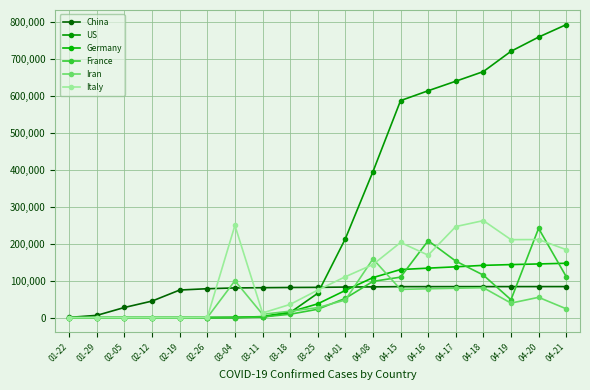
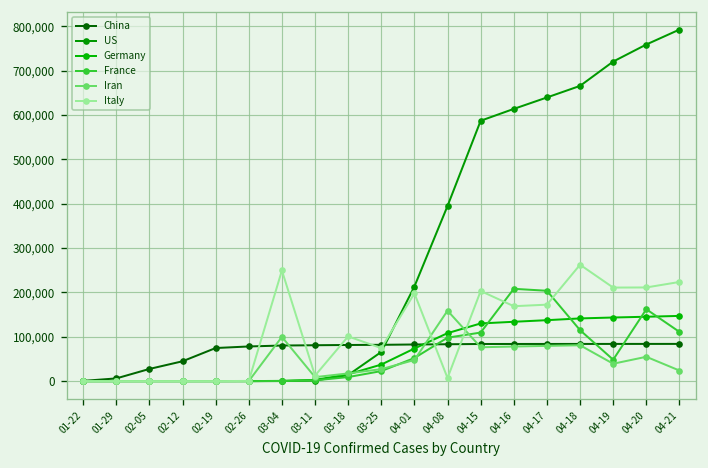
  {
    "France": {
      "04-08": "100,000",
      "04-15": "110,000",
      "04-16": "210,000",
-     "04-17": "150,000",
+     "04-17": "200,000",
      "04-18": "110,000",
      "04-19": "50,000",
-     "04-20": "240,000",
+     "04-20": "160,000",
      "04-21": "110,000"
    },
    "Iran": {
      "03-04": "100,000",
      "04-08": "160,000",
      "04-15": "80,000",
      "04-19": "40,000",
      "04-20": "50,000",
      "04-21": "20,000"
    },
    "Italy": {
      "03-04": "250,000",
-     "03-18": "40,000",
+     "03-18": "100,000",
      "03-25": "70,000",
-     "04-01": "110,000",
-     "04-08": "140,000",
+     "04-01": "200,000",
+     "04-08": "10,000",
      "04-15": "200,000",
      "04-16": "170,000",
-     "04-17": "250,000",
+     "04-17": "170,000",
      "04-18": "260,000",
      "04-19": "210,000",
      "04-20": "210,000",
-     "04-21": "180,000"
+     "04-21": "220,000"
    }
  }
